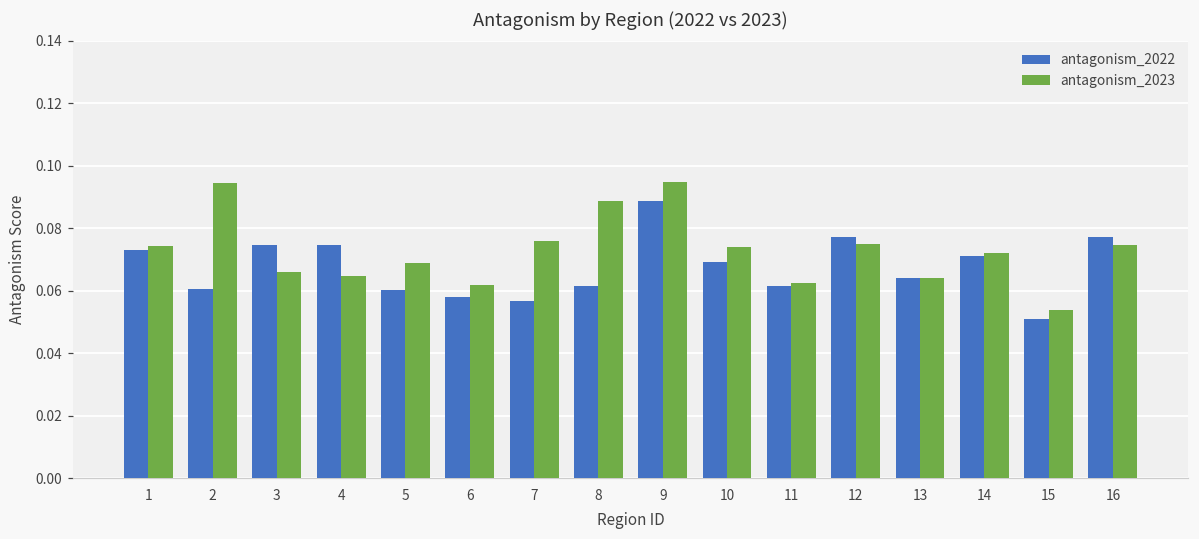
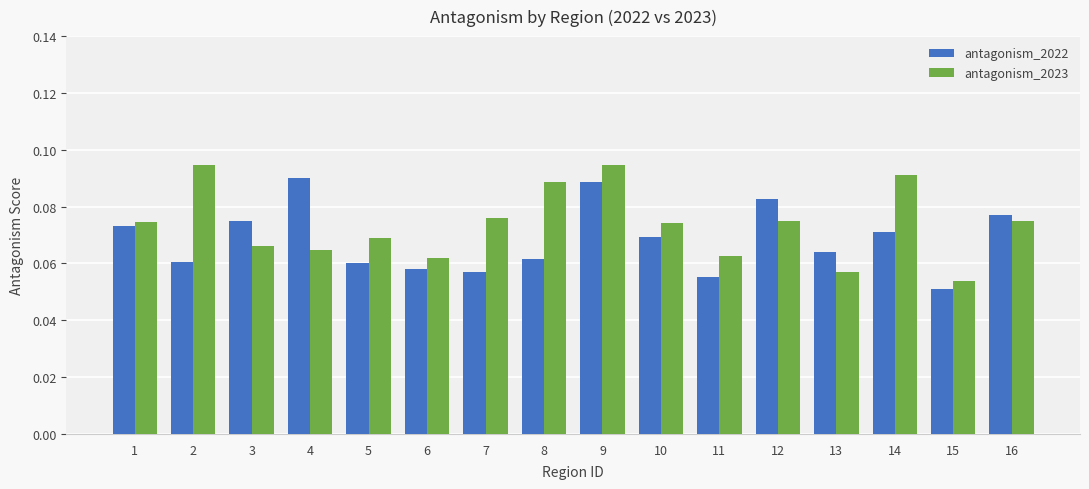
  {
    "antagonism_2022": {
      "1": 0.073,
      "2": 0.061,
      "3": 0.075,
-     "4": 0.075,
+     "4": 0.090,
      "5": 0.060,
      "6": 0.058,
      "7": 0.057,
      "8": 0.062,
      "9": 0.089,
      "10": 0.069,
-     "11": 0.062,
-     "12": 0.077,
+     "11": 0.055,
+     "12": 0.083,
      "13": 0.064,
      "14": 0.071,
      "15": 0.051,
      "16": 0.077
    },
    "antagonism_2023": {
      "1": 0.075,
      "2": 0.095,
      "3": 0.066,
      "4": 0.065,
      "5": 0.069,
      "6": 0.062,
      "7": 0.076,
      "8": 0.089,
      "9": 0.095,
      "10": 0.074,
      "11": 0.063,
      "12": 0.075,
-     "13": 0.064,
-     "14": 0.072,
+     "13": 0.057,
+     "14": 0.091,
      "15": 0.054,
      "16": 0.075
    }
  }
